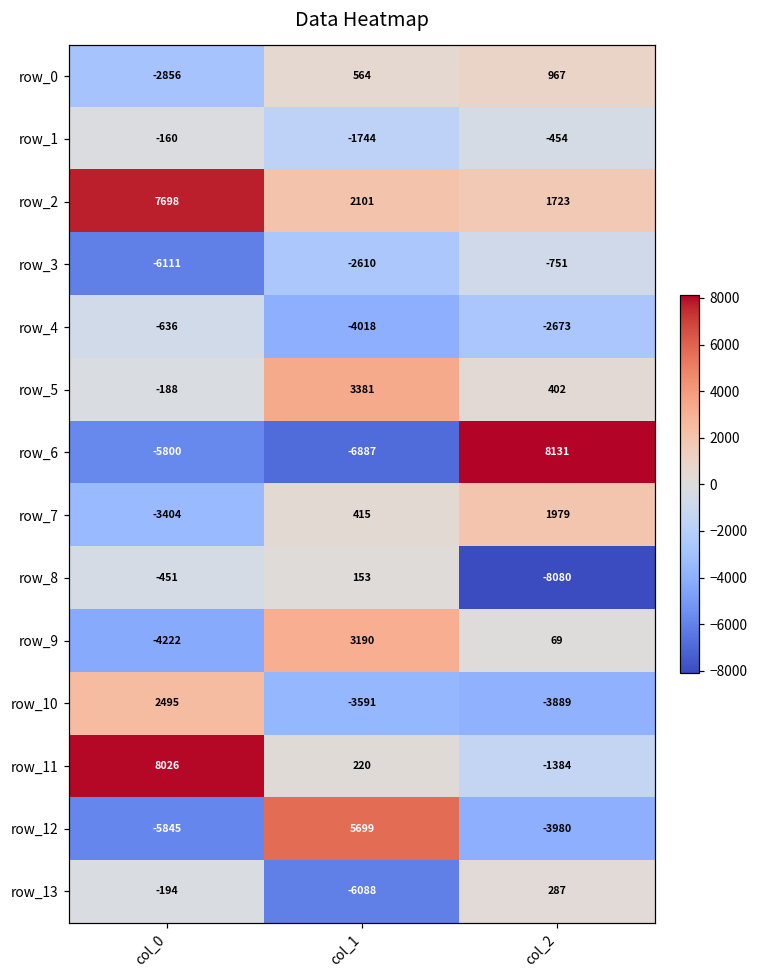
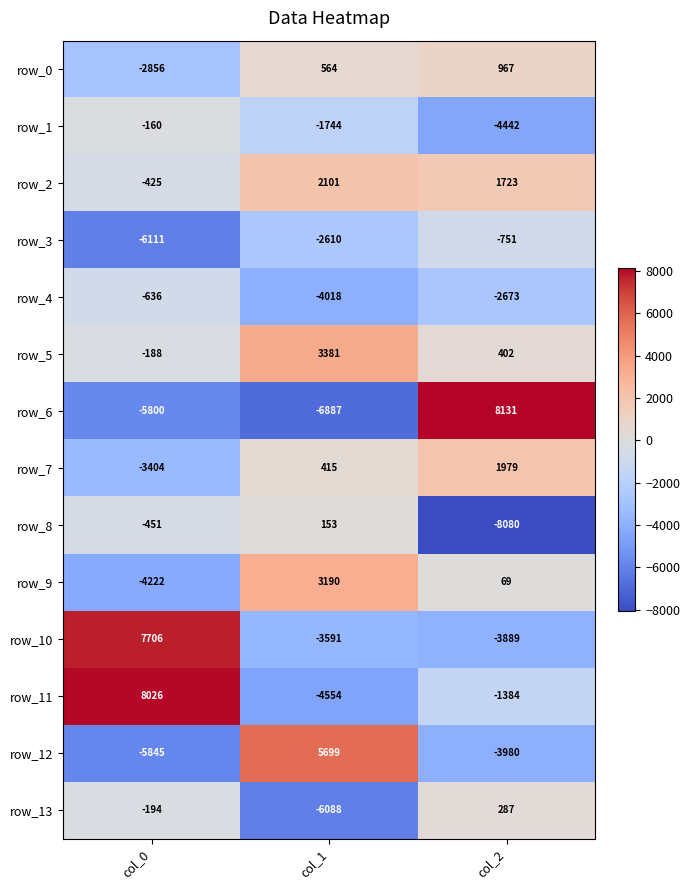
  {
    "row_0": {
      "col_0": -2856,
      "col_1": 564,
      "col_2": 967
    },
    "row_1": {
      "col_0": -160,
      "col_1": -1744,
-     "col_2": -454
+     "col_2": -4442
    },
    "row_2": {
-     "col_0": 7698,
+     "col_0": -425,
      "col_1": 2101,
      "col_2": 1723
    },
    "row_3": {
      "col_0": -6111,
      "col_1": -2610,
      "col_2": -751
    },
    "row_4": {
      "col_0": -636,
      "col_1": -4018,
      "col_2": -2673
    },
    "row_5": {
      "col_0": -188,
      "col_1": 3381,
      "col_2": 402
    },
    "row_6": {
      "col_0": -5800,
      "col_1": -6887,
      "col_2": 8131
    },
    "row_7": {
      "col_0": -3404,
      "col_1": 415,
      "col_2": 1979
    },
    "row_8": {
      "col_0": -451,
      "col_1": 153,
      "col_2": -8080
    },
    "row_9": {
      "col_0": -4222,
      "col_1": 3190,
      "col_2": 69
    },
    "row_10": {
-     "col_0": 2495,
+     "col_0": 7706,
      "col_1": -3591,
      "col_2": -3889
    },
    "row_11": {
      "col_0": 8026,
-     "col_1": 220,
+     "col_1": -4554,
      "col_2": -1384
    },
    "row_12": {
      "col_0": -5845,
      "col_1": 5699,
      "col_2": -3980
    },
    "row_13": {
      "col_0": -194,
      "col_1": -6088,
      "col_2": 287
    }
  }
